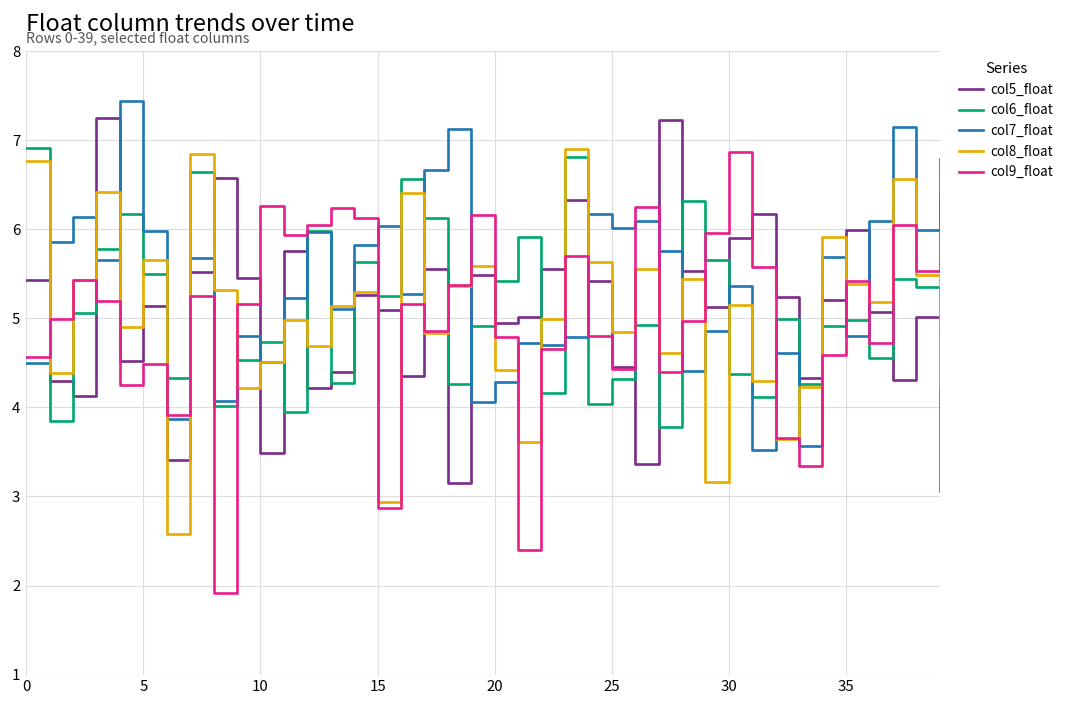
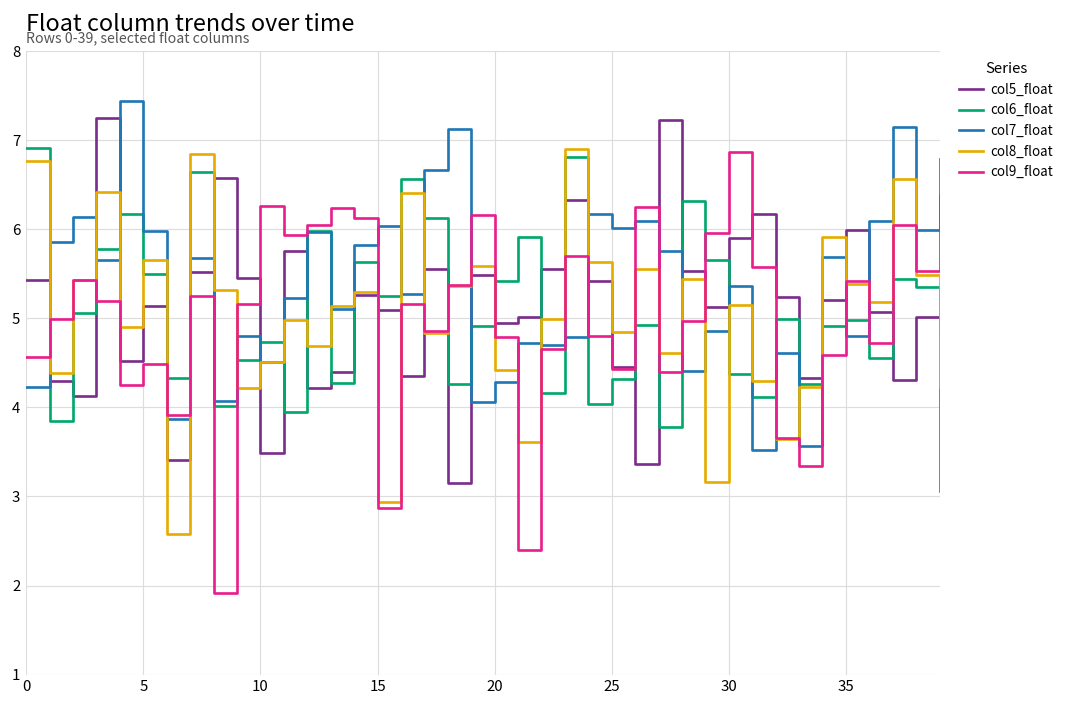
  {
    "col5_float": {
      "0": 5.4,
      "5": 5.1,
      "10": 3.5,
      "15": 5.1,
      "20": 4.9,
      "30": 5.9,
      "35": 6.0
    },
    "col6_float": {
      "0": 6.9,
      "5": 5.5,
      "10": 4.7,
      "15": 5.3,
      "20": 5.4,
      "25": 4.3,
      "30": 4.4,
      "35": 5.0
    },
    "col7_float": {
-     "0": 4.5,
+     "0": 4.2,
      "5": 6.0,
      "15": 6.0,
      "20": 4.3,
      "25": 6.0,
      "30": 5.4,
      "35": 4.8
    },
    "col8_float": {
      "0": 6.8,
      "5": 5.7,
      "15": 2.9,
      "20": 4.4,
      "25": 4.8,
      "30": 5.1
    },
    "col9_float": {
      "0": 4.6,
      "5": 4.5,
      "10": 6.3,
      "15": 2.9,
      "20": 4.8,
      "30": 6.9
    }
  }
